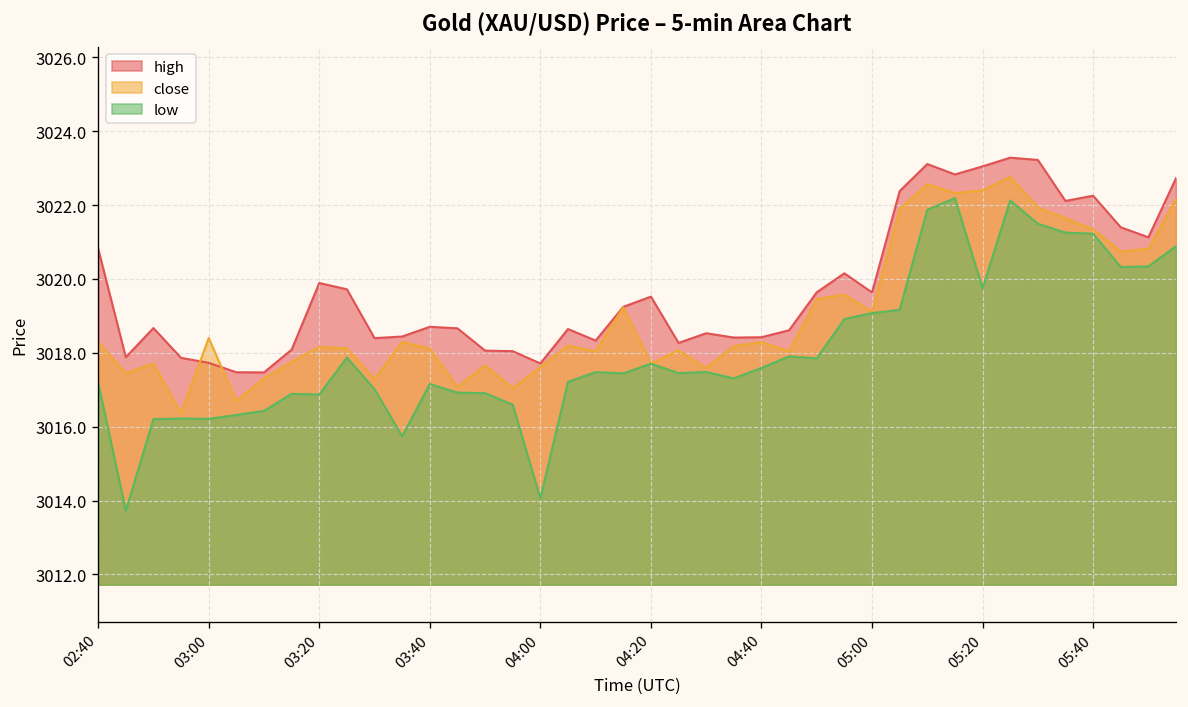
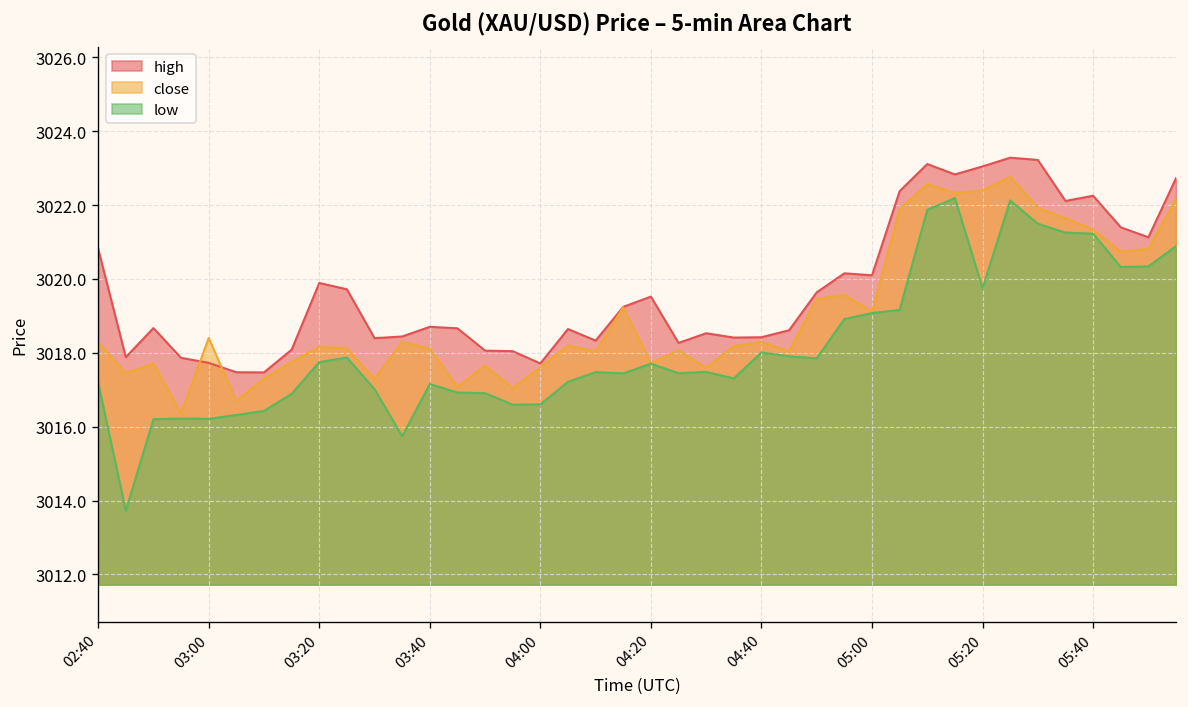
  {
    "high": {
      "02:40": 3020.8,
      "03:00": 3017.7,
      "03:20": 3019.9,
      "03:40": 3018.7,
      "04:00": 3017.7,
      "04:20": 3019.5,
      "04:40": 3018.4,
-     "05:00": 3019.6,
+     "05:00": 3020.1,
      "05:20": 3023.0,
      "05:40": 3022.3
    },
    "close": {
      "02:40": 3018.3,
      "03:00": 3018.4,
      "03:20": 3018.2,
      "03:40": 3018.1,
      "04:00": 3017.6,
      "04:40": 3018.3,
      "05:20": 3022.4,
      "05:40": 3021.3
    },
    "low": {
      "02:40": 3017.2,
      "03:00": 3016.2,
-     "03:20": 3016.9,
+     "03:20": 3017.8,
      "03:40": 3017.2,
-     "04:00": 3014.1,
-     "04:40": 3017.6,
+     "04:00": 3016.6,
+     "04:40": 3018.0,
      "05:20": 3019.7,
      "05:40": 3021.2
    }
  }
